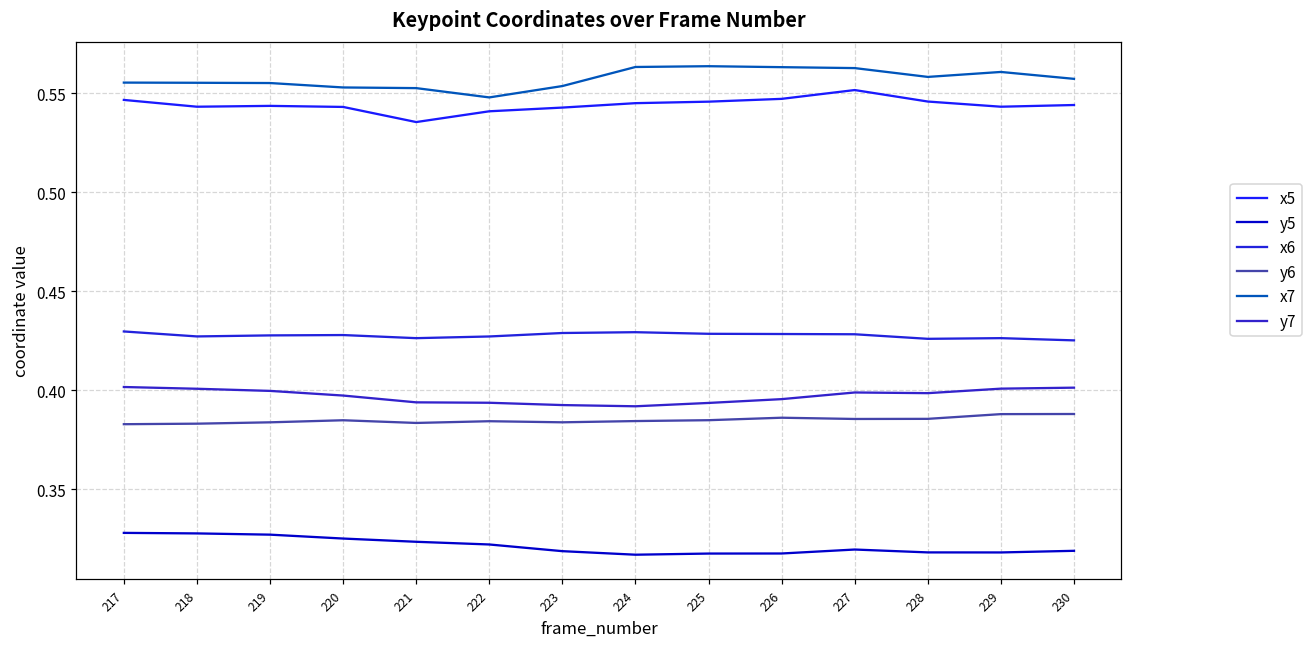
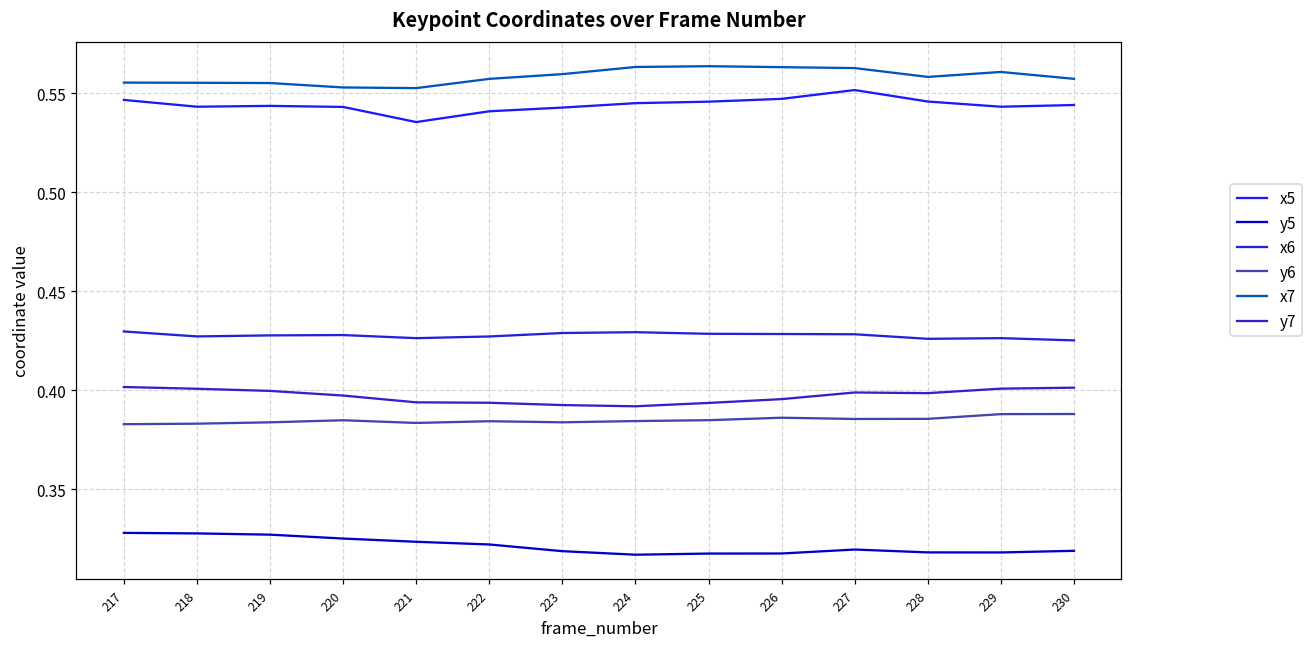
  {
    "x7": {
      "217": 0.555,
      "218": 0.555,
      "219": 0.555,
      "220": 0.553,
      "221": 0.553,
-     "222": 0.548,
-     "223": 0.554,
+     "222": 0.557,
+     "223": 0.560,
      "224": 0.563,
      "225": 0.564,
      "226": 0.563,
      "227": 0.563,
      "228": 0.558,
      "229": 0.561,
      "230": 0.557
    }
  }
